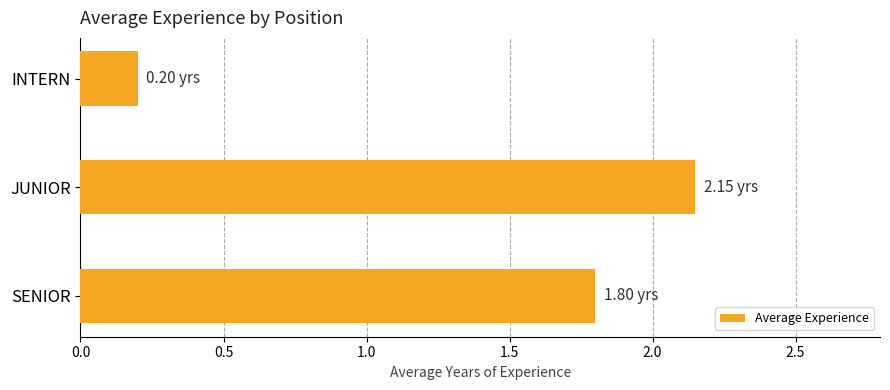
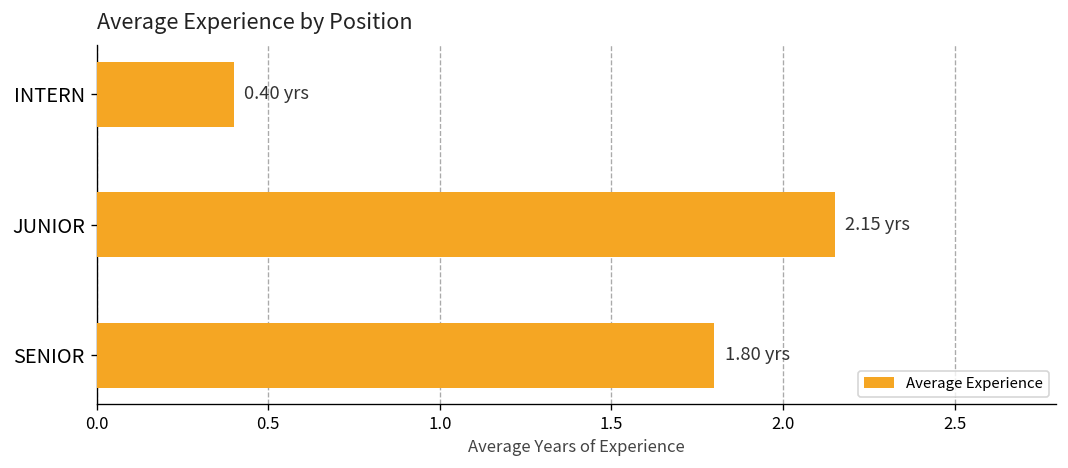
  {
-   "INTERN": 0.20,
+   "INTERN": 0.40,
    "JUNIOR": 2.15,
    "SENIOR": 1.80
  }
